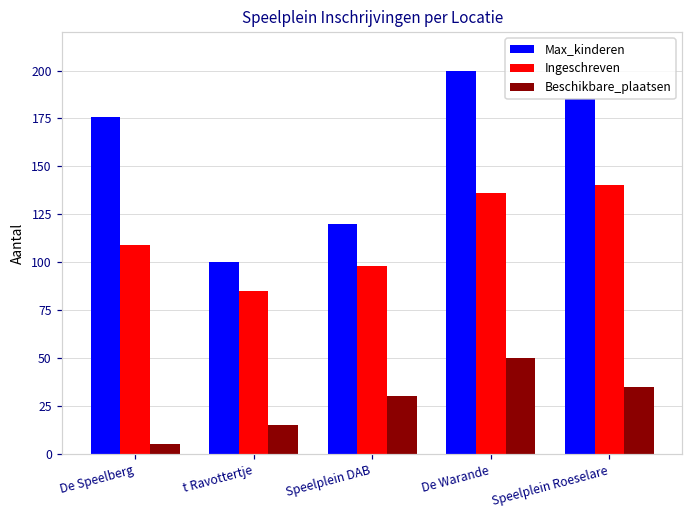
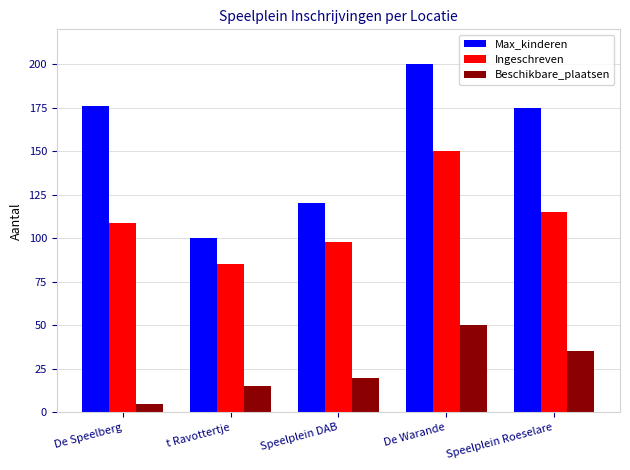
  {
    "Max_kinderen": {
      "De Speelberg": 176,
      "t Ravottertje": 100,
      "Speelplein DAB": 120,
      "De Warande": 200,
-     "Speelplein Roeselare": 185
+     "Speelplein Roeselare": 175
    },
    "Ingeschreven": {
      "De Speelberg": 109,
      "t Ravottertje": 85,
      "Speelplein DAB": 98,
-     "De Warande": 136,
-     "Speelplein Roeselare": 140
+     "De Warande": 150,
+     "Speelplein Roeselare": 115
    },
    "Beschikbare_plaatsen": {
      "De Speelberg": 5,
      "t Ravottertje": 15,
-     "Speelplein DAB": 30,
+     "Speelplein DAB": 20,
      "De Warande": 50,
      "Speelplein Roeselare": 35
    }
  }
